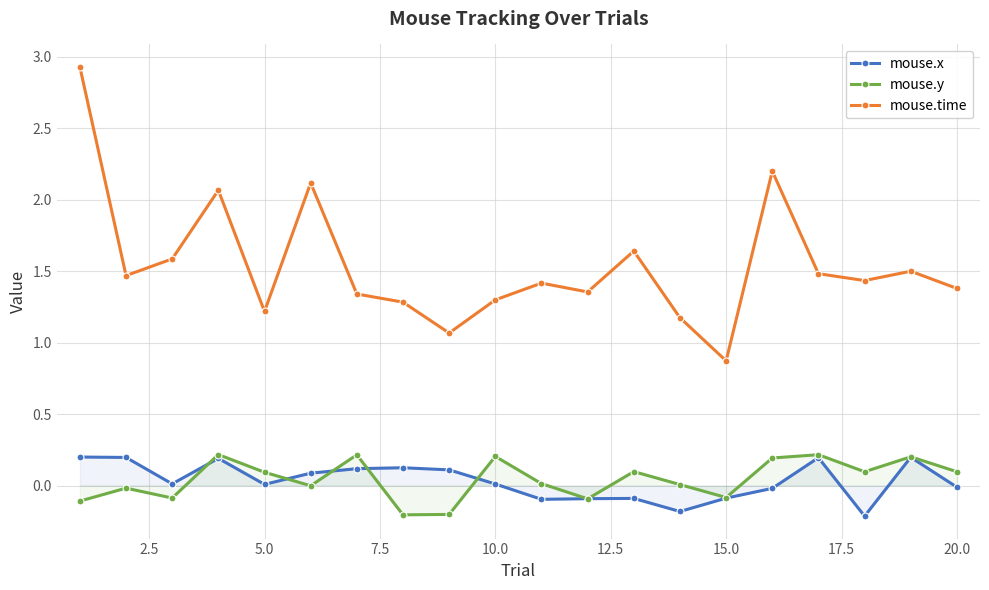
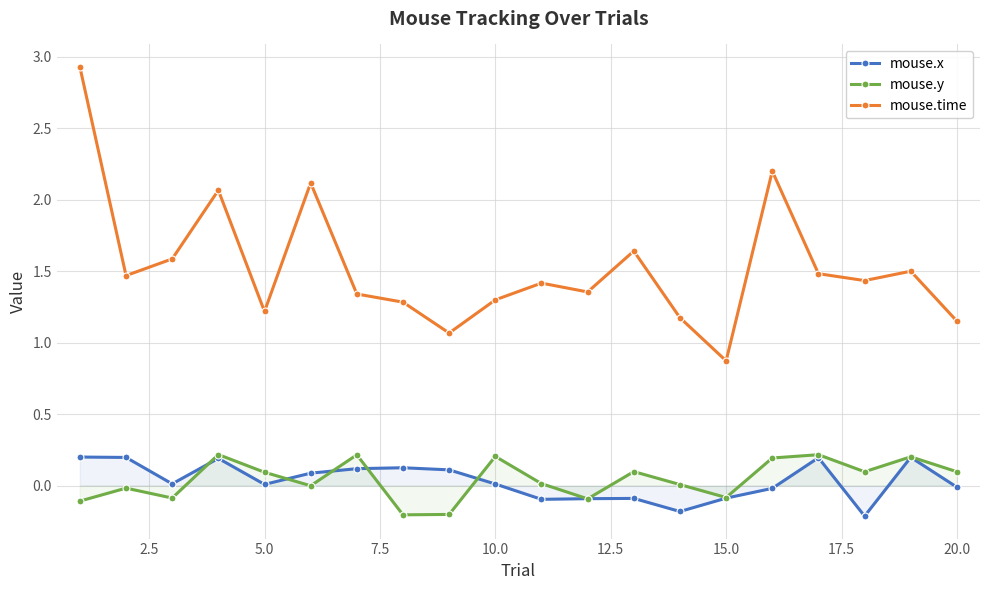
  {
    "mouse.time": {
      "5.0": 1.22,
      "10.0": 1.30,
      "15.0": 0.87,
-     "20.0": 1.38
+     "20.0": 1.15
    }
  }
